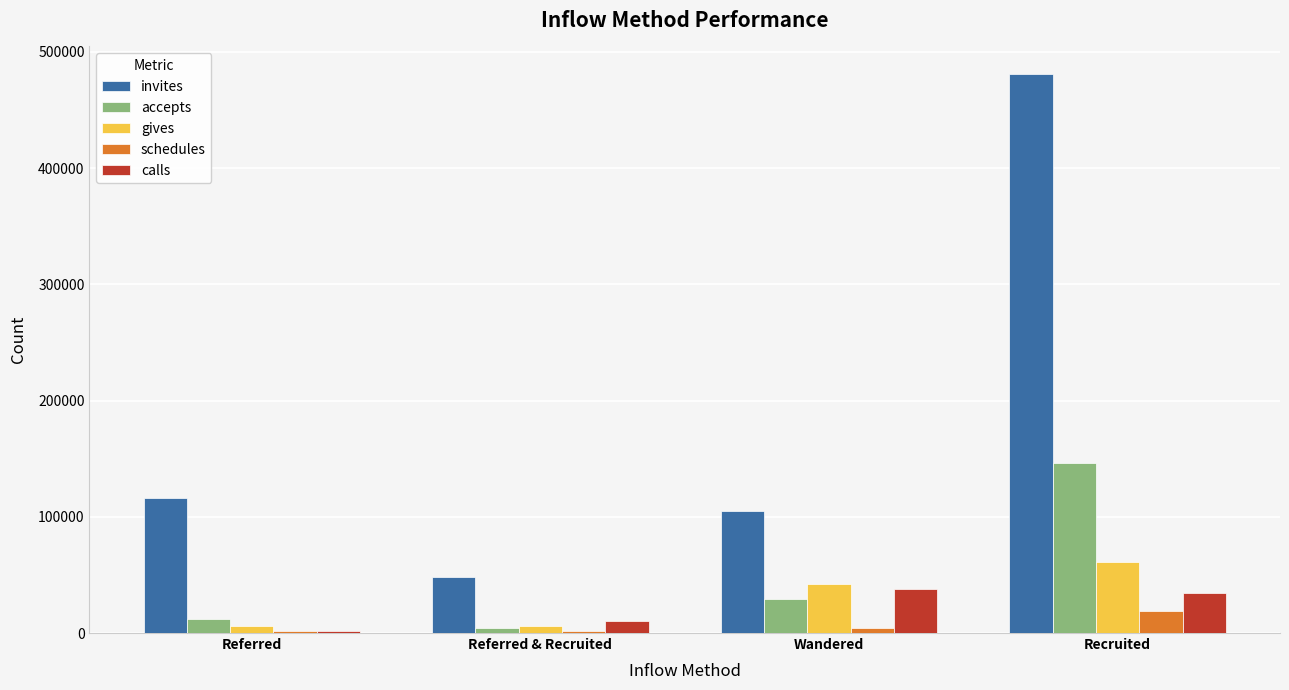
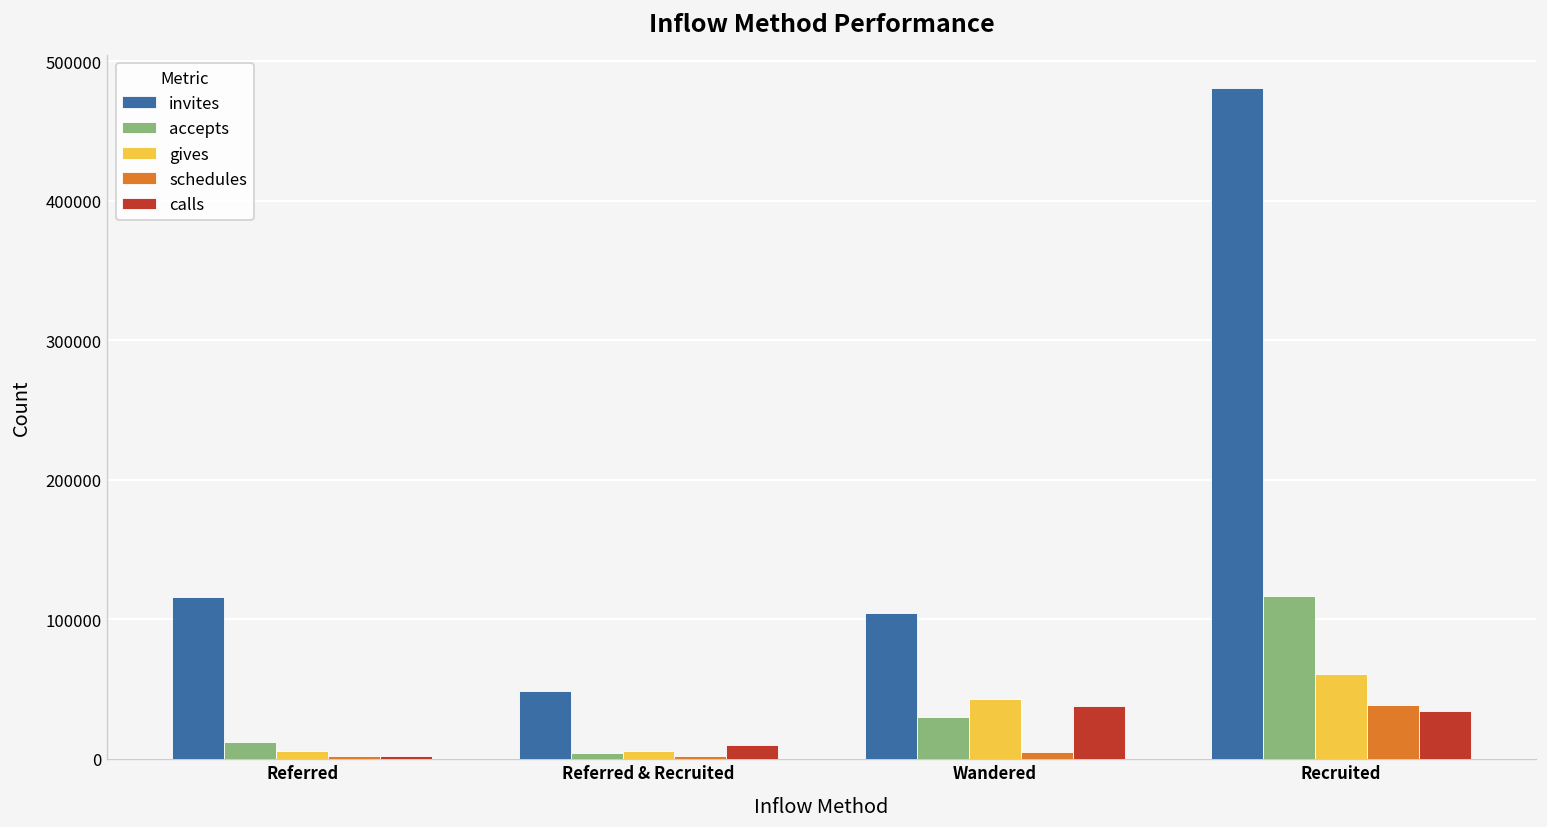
  {
    "invites": {
      "Referred": 116000,
      "Referred & Recruited": 48000,
      "Wandered": 105000,
      "Recruited": 481000
    },
    "accepts": {
      "Referred": 12000,
      "Referred & Recruited": 4000,
      "Wandered": 30000,
-     "Recruited": 146000
+     "Recruited": 117000
    },
    "gives": {
      "Referred": 6000,
      "Referred & Recruited": 6000,
      "Wandered": 42000,
      "Recruited": 61000
    },
    "schedules": {
      "Wandered": 5000,
-     "Recruited": 19000
+     "Recruited": 38000
    },
    "calls": {
      "Referred & Recruited": 10000,
      "Wandered": 38000,
      "Recruited": 34000
    }
  }
